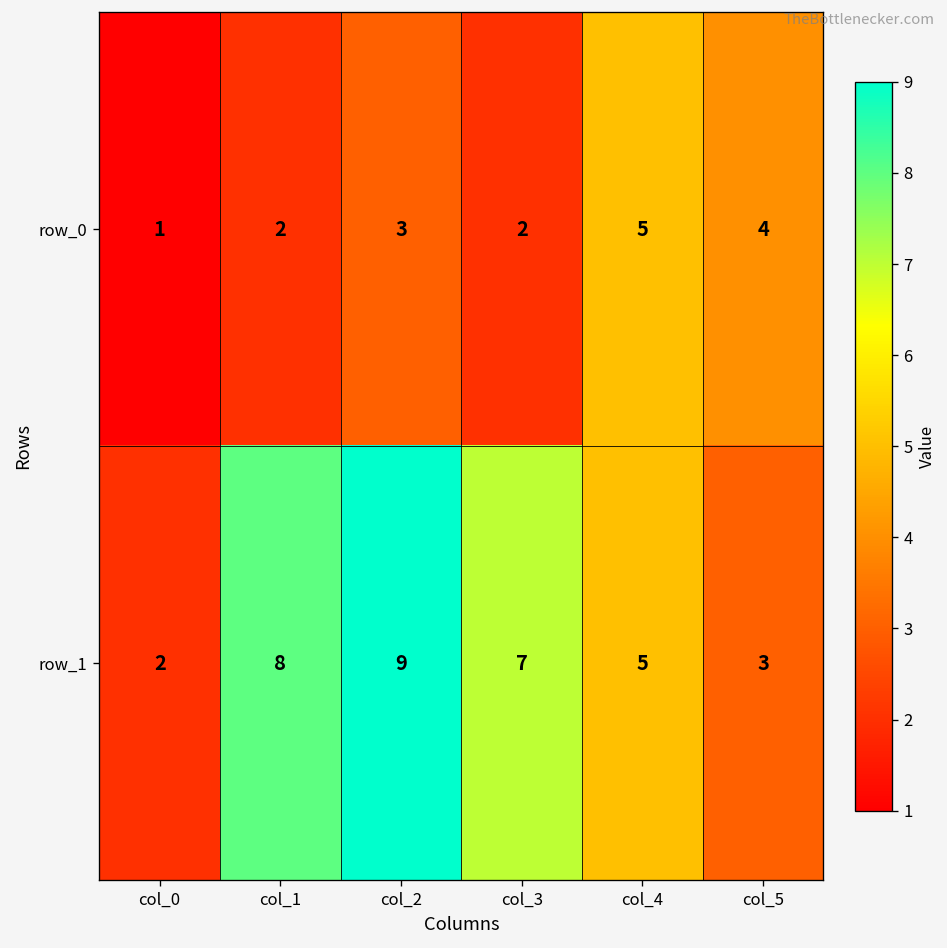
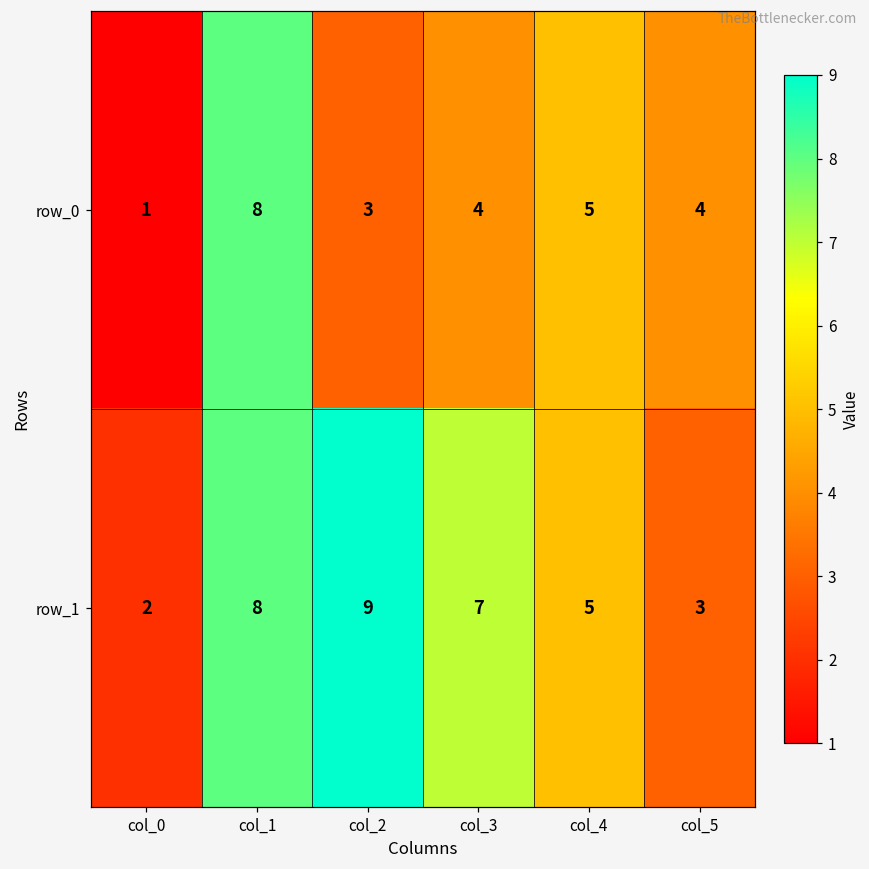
  {
    "row_0": {
      "col_0": 1,
-     "col_1": 2,
+     "col_1": 8,
      "col_2": 3,
-     "col_3": 2,
+     "col_3": 4,
      "col_4": 5,
      "col_5": 4
    },
    "row_1": {
      "col_0": 2,
      "col_1": 8,
      "col_2": 9,
      "col_3": 7,
      "col_4": 5,
      "col_5": 3
    }
  }
